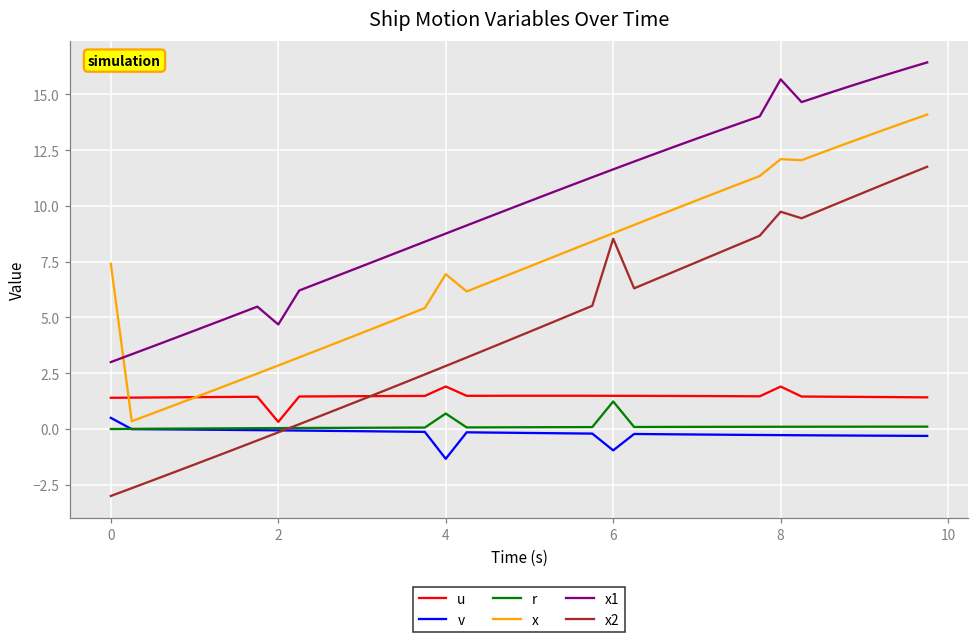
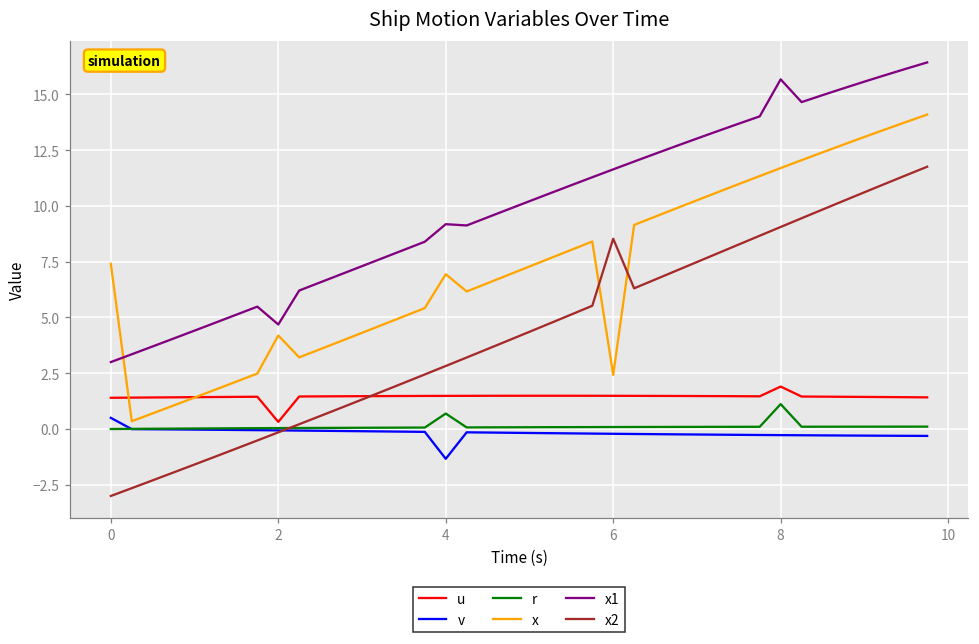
  {
    "u": {
      "0": 1.4,
      "2": 0.3,
-     "4": 1.9,
+     "4": 1.5,
      "6": 1.5,
      "8": 1.9
    },
    "v": {
      "0": 0.5,
      "4": -1.3,
-     "6": -1.0,
+     "6": -0.2,
      "8": -0.3
    },
    "r": {
      "0": 0.0,
      "4": 0.7,
-     "6": 1.2,
-     "8": 0.1
+     "6": 0.1,
+     "8": 1.1
    },
    "x": {
      "0": 7.4,
-     "2": 2.8,
+     "2": 4.2,
      "4": 6.9,
-     "6": 8.8,
-     "8": 12.1
+     "6": 2.4,
+     "8": 11.7
    },
    "x1": {
      "0": 3.0,
      "2": 4.7,
-     "4": 8.8,
+     "4": 9.2,
      "6": 11.6,
      "8": 15.7
    },
    "x2": {
      "0": -3.0,
      "4": 2.8,
      "6": 8.5,
-     "8": 9.7
+     "8": 9.1
    }
  }
